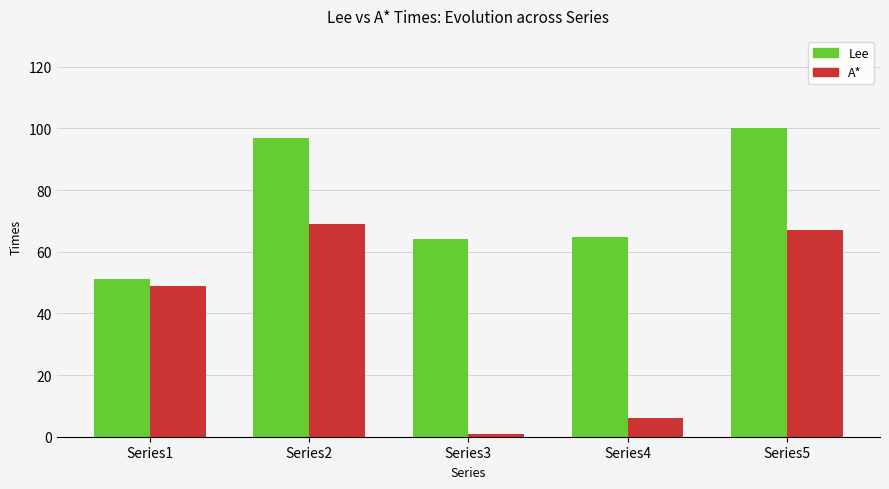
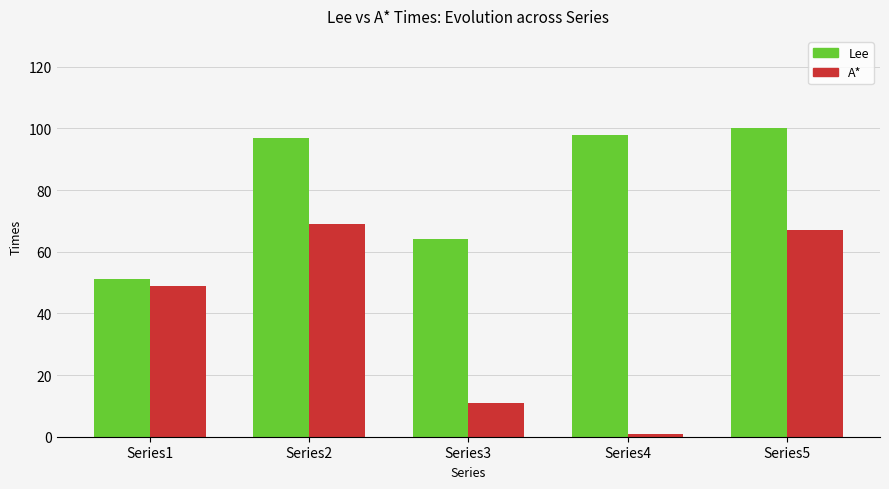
  {
    "Lee": {
      "Series1": 51,
      "Series2": 97,
      "Series3": 64,
-     "Series4": 65,
+     "Series4": 98,
      "Series5": 100
    },
    "A*": {
      "Series1": 49,
      "Series2": 69,
-     "Series3": 1,
-     "Series4": 6,
+     "Series3": 11,
+     "Series4": 1,
      "Series5": 67
    }
  }
